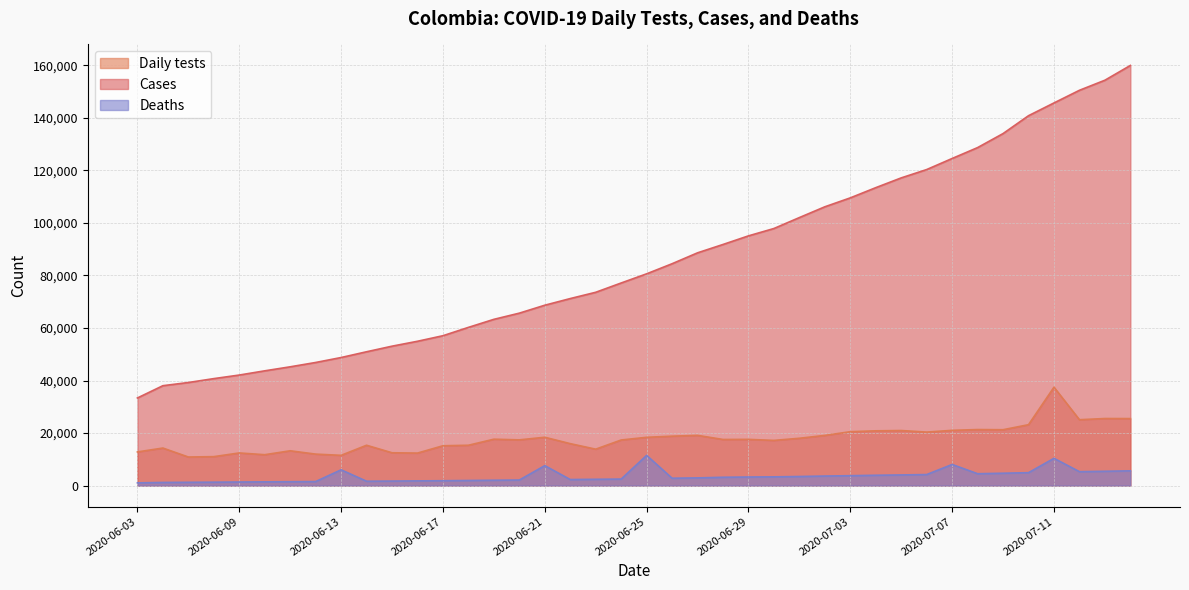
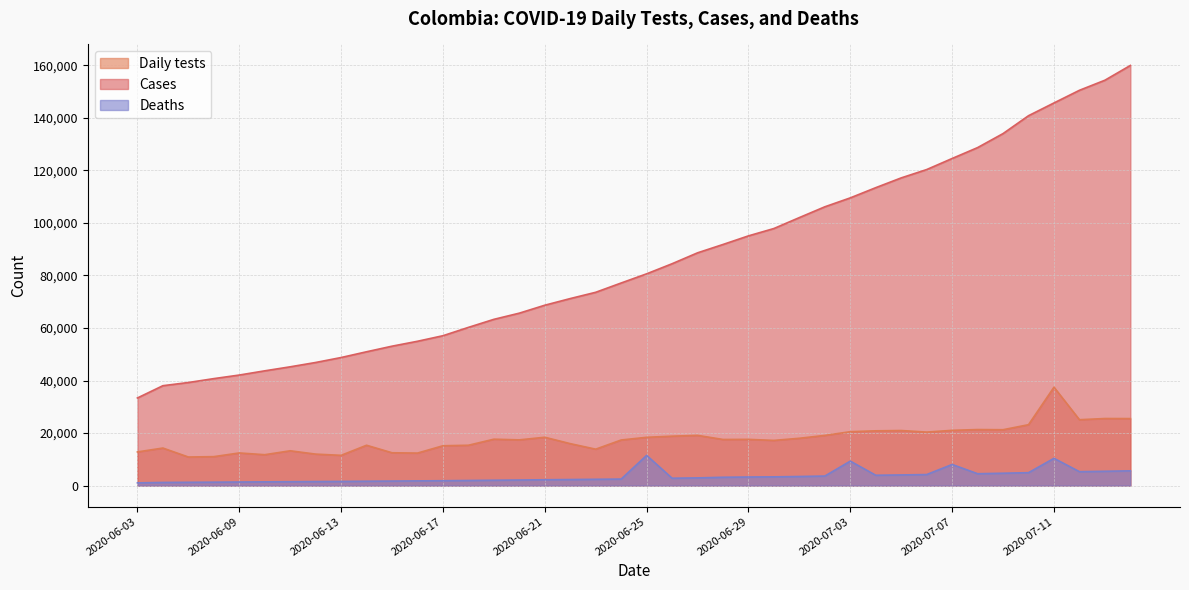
  {
    "Deaths": {
      "2020-06-03": "1,000",
      "2020-06-09": "1,000",
-     "2020-06-13": "6,000",
+     "2020-06-13": "2,000",
      "2020-06-17": "2,000",
-     "2020-06-21": "8,000",
+     "2020-06-21": "2,000",
      "2020-06-25": "12,000",
      "2020-06-29": "3,000",
-     "2020-07-03": "4,000",
+     "2020-07-03": "9,000",
      "2020-07-07": "8,000",
      "2020-07-11": "10,000"
    }
  }
